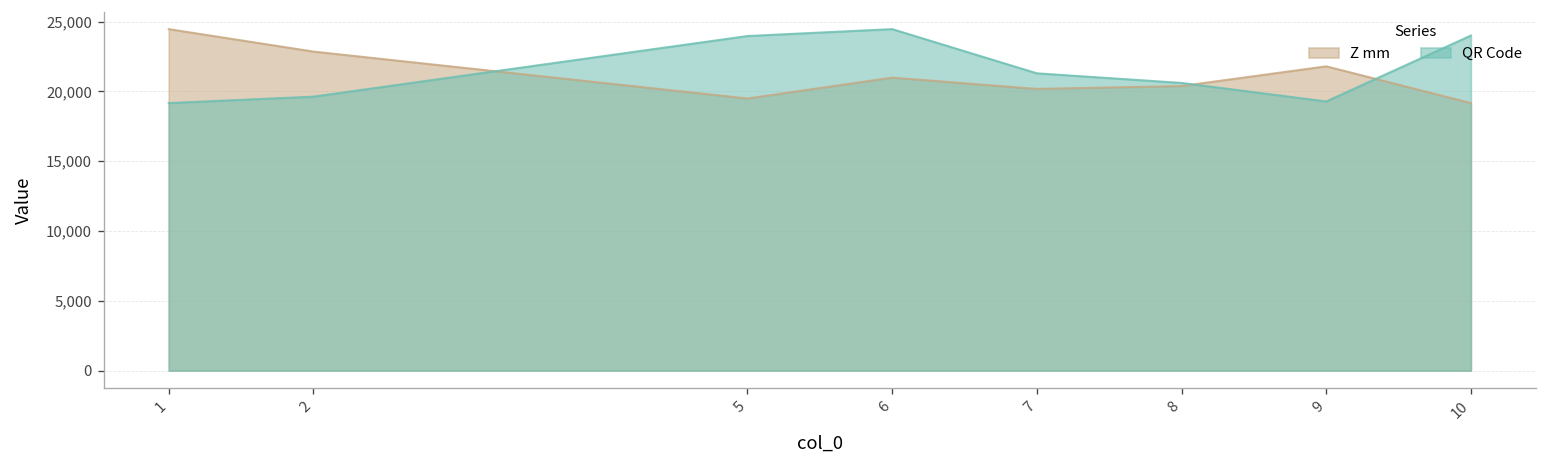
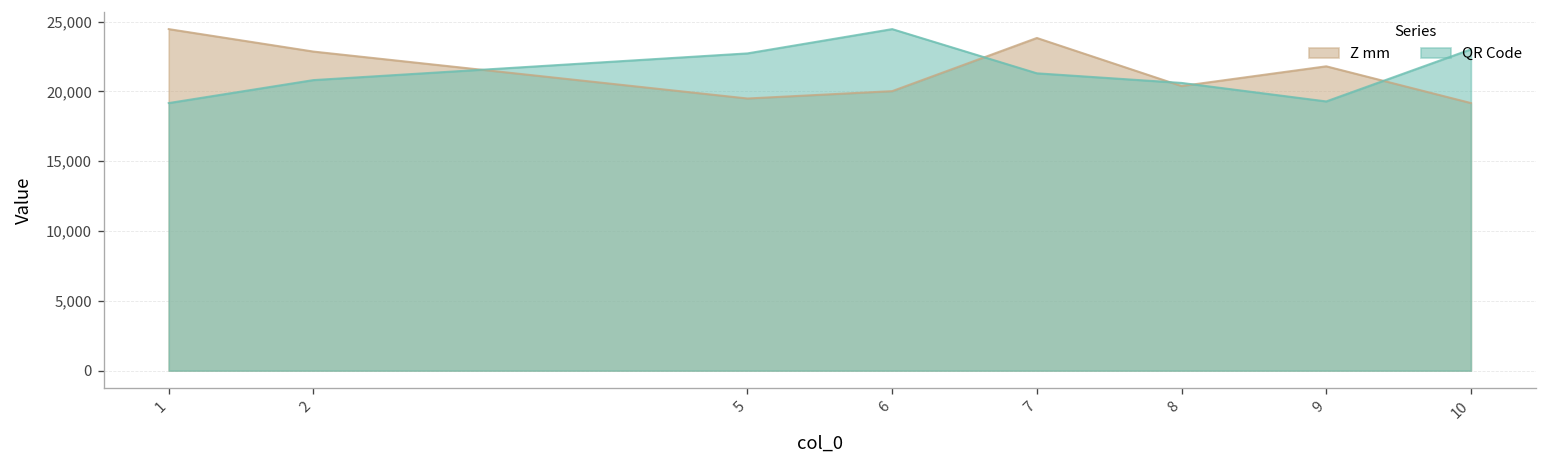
  {
    "Z mm": {
      "1": "24,500",
      "2": "22,900",
      "5": "19,500",
-     "6": "21,000",
-     "7": "20,200",
+     "6": "20,000",
+     "7": "23,800",
      "8": "20,400",
      "9": "21,800",
      "10": "19,200"
    },
    "QR Code": {
      "1": "19,200",
-     "2": "19,600",
-     "5": "24,000",
+     "2": "20,800",
+     "5": "22,700",
      "6": "24,500",
      "7": "21,300",
      "8": "20,600",
      "9": "19,300",
-     "10": "24,000"
+     "10": "23,000"
    }
  }
